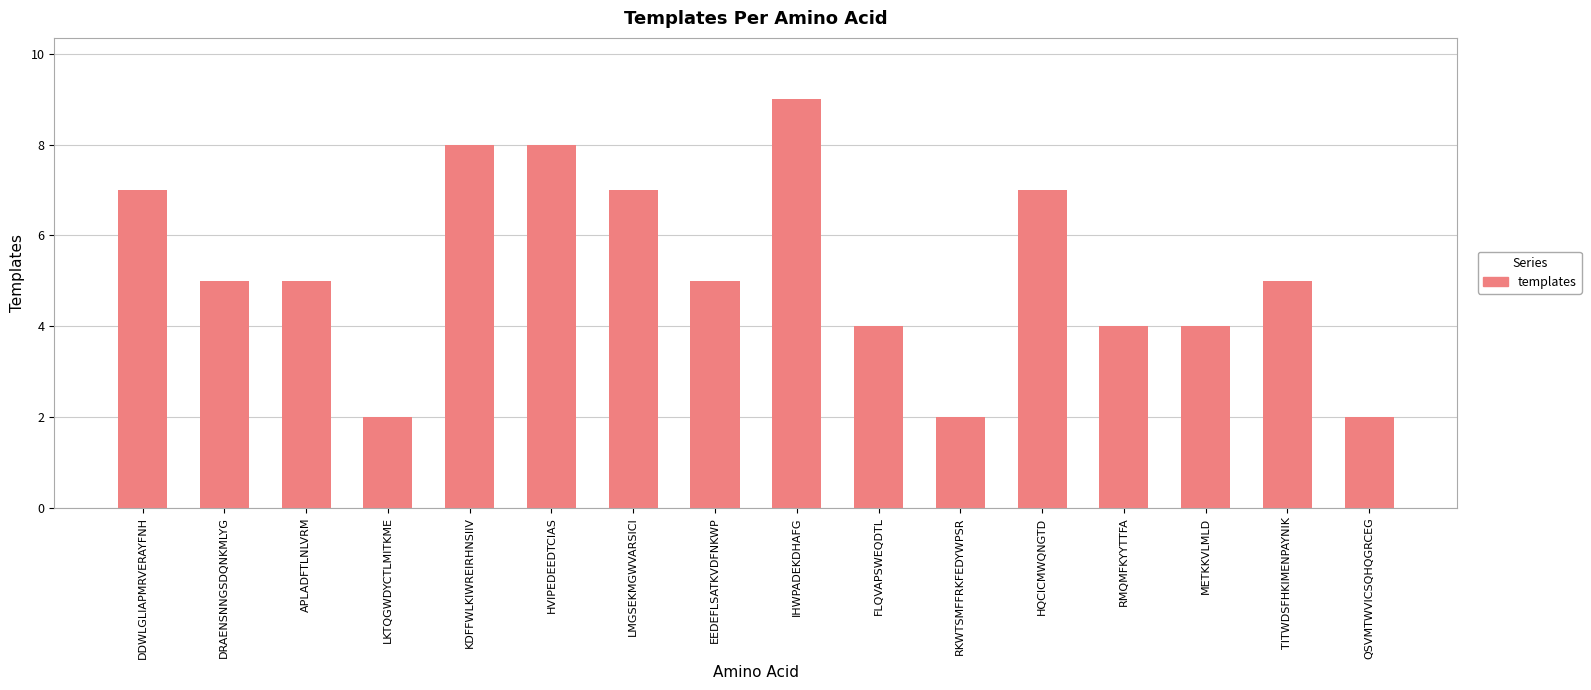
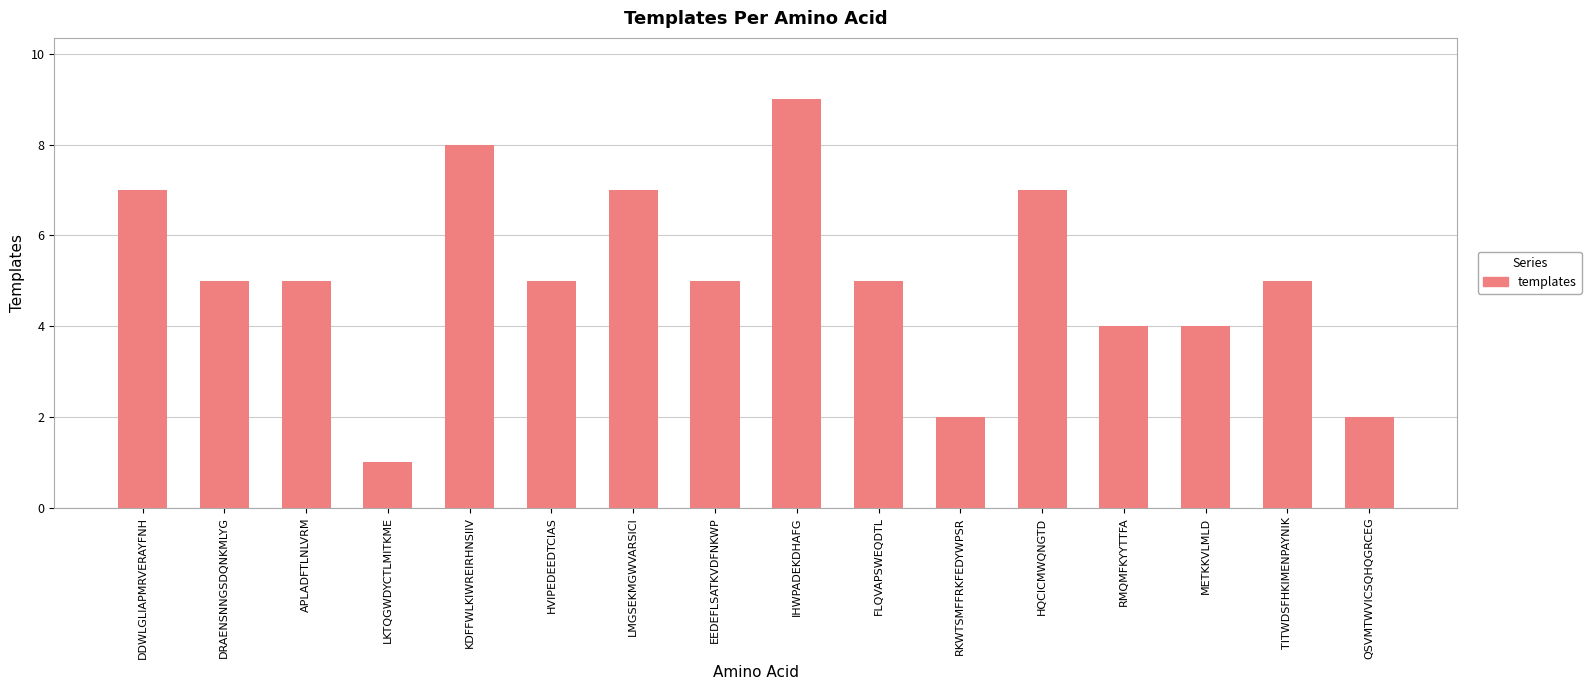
  {
    "DDWLGLIAPMRVERAYFNH": 7,
    "DRAENSNNGSDQNKMLYG": 5,
    "APLADFTLNLVRM": 5,
-   "LKTQGWDYCTLMITKME": 2,
+   "LKTQGWDYCTLMITKME": 1,
    "KDFFWLKIWREIRHNSIIV": 8,
-   "HVIPEDEEDTCIAS": 8,
+   "HVIPEDEEDTCIAS": 5,
    "LMGSEKMGWVARSICI": 7,
    "EEDEFLSATKVDFNKWP": 5,
    "IHWPADEKDHAFG": 9,
-   "FLQVAPSWEQDTL": 4,
+   "FLQVAPSWEQDTL": 5,
    "RKWTSMFFRKFEDYWPSR": 2,
    "HQCICMWQNGTD": 7,
    "RMQMFKYYTTFA": 4,
    "METKKVLMLD": 4,
    "TITWDSFHKIMENPAYNIK": 5,
    "QSVMTWVICSQHQGRCEG": 2
  }
